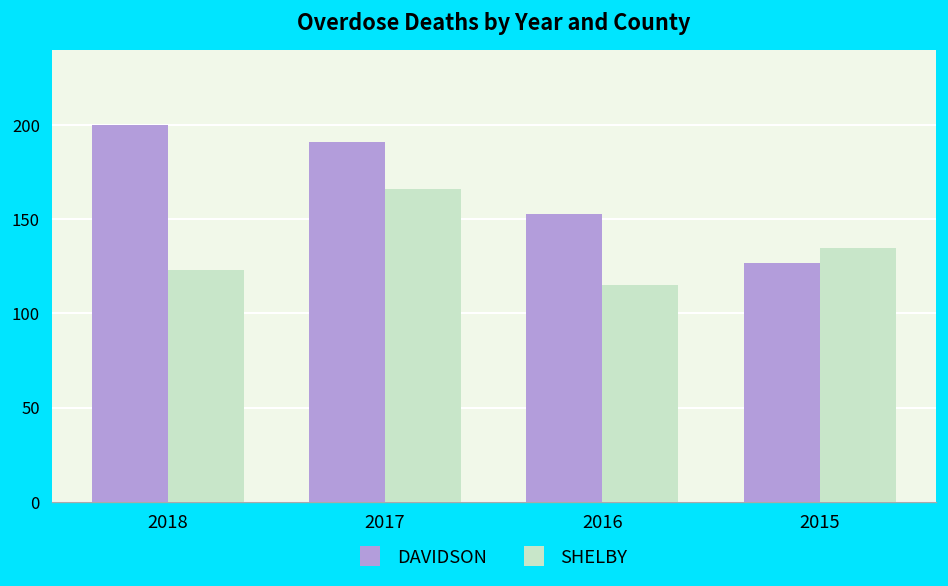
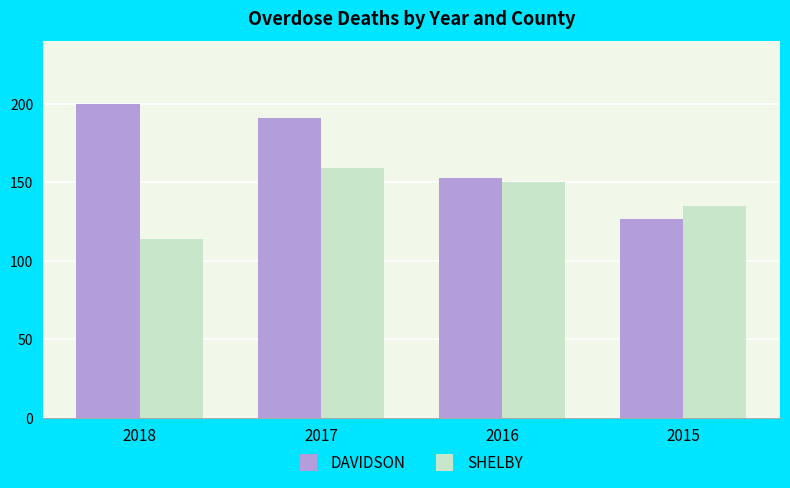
  {
    "DAVIDSON": {
      "2018": 200,
      "2017": 191,
      "2016": 153,
      "2015": 127
    },
    "SHELBY": {
-     "2018": 123,
-     "2017": 166,
-     "2016": 115,
+     "2018": 114,
+     "2017": 159,
+     "2016": 150,
      "2015": 135
    }
  }
